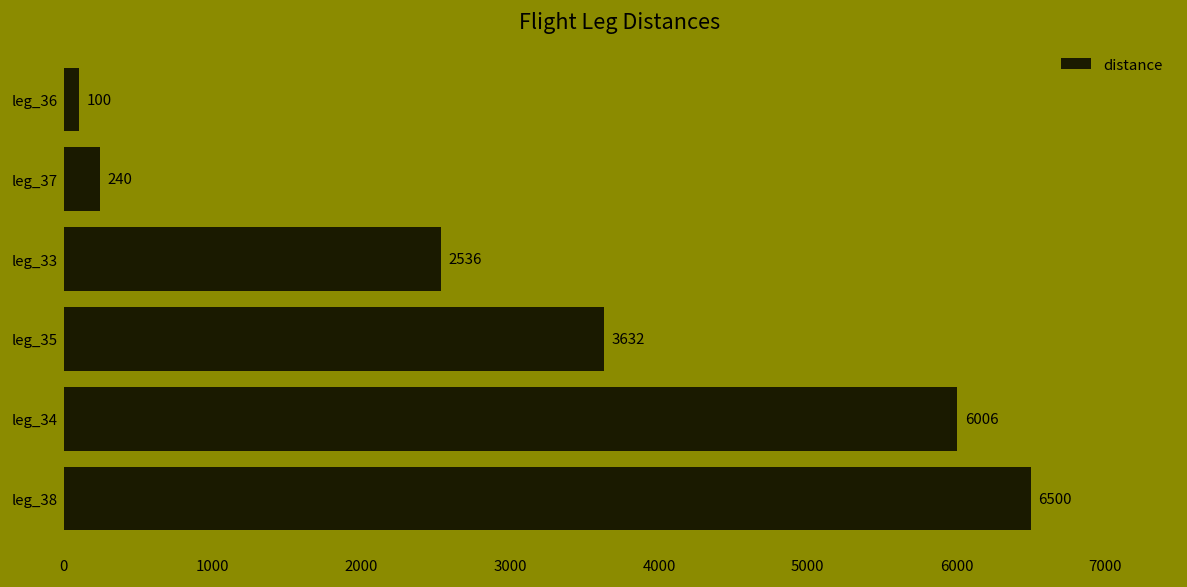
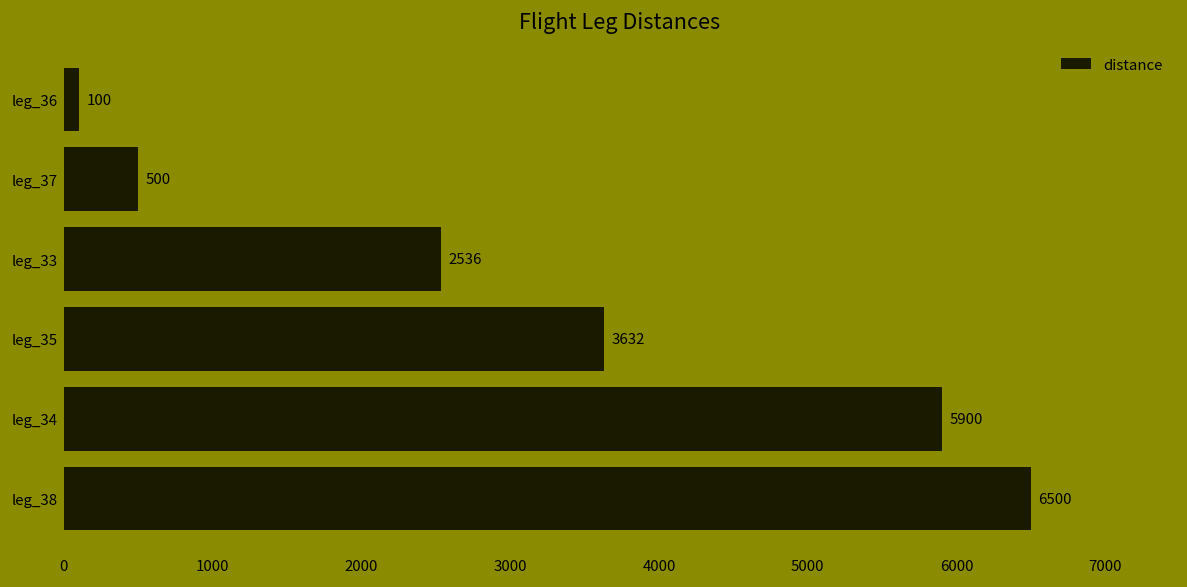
  {
    "leg_36": 100,
-   "leg_37": 240,
+   "leg_37": 500,
    "leg_33": 2536,
    "leg_35": 3632,
-   "leg_34": 6006,
+   "leg_34": 5900,
    "leg_38": 6500
  }
